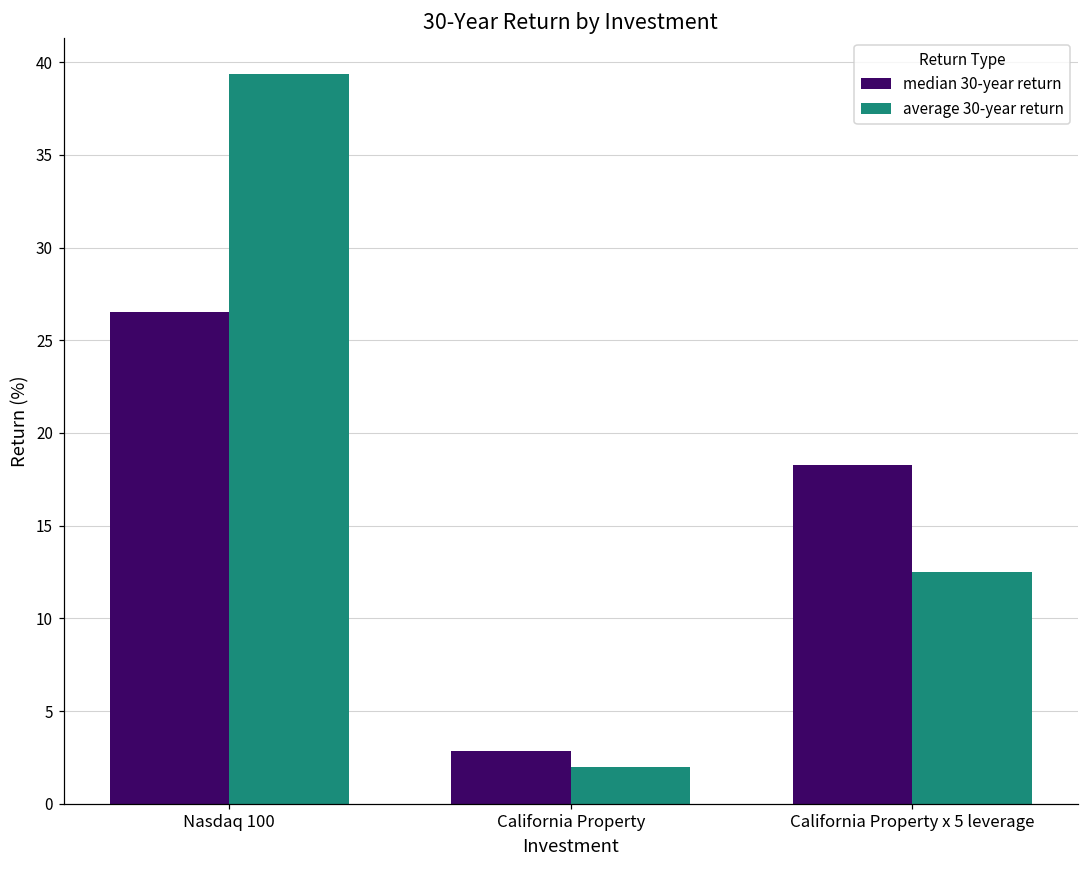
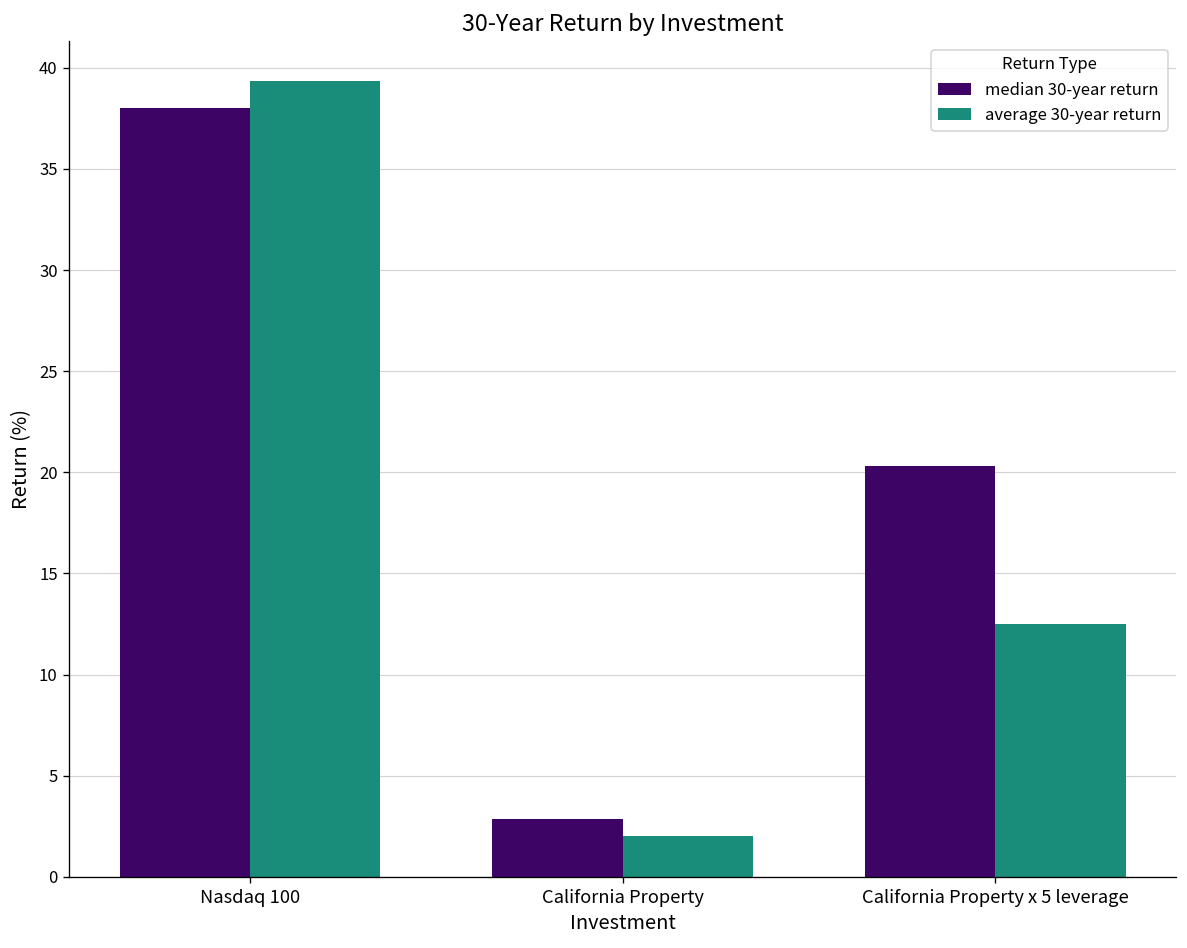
  {
    "median 30-year return": {
-     "Nasdaq 100": 26.5,
+     "Nasdaq 100": 38.0,
      "California Property": 2.9,
-     "California Property x 5 leverage": 18.3
+     "California Property x 5 leverage": 20.3
    },
    "average 30-year return": {
      "Nasdaq 100": 39.4,
      "California Property": 2.0,
      "California Property x 5 leverage": 12.5
    }
  }
